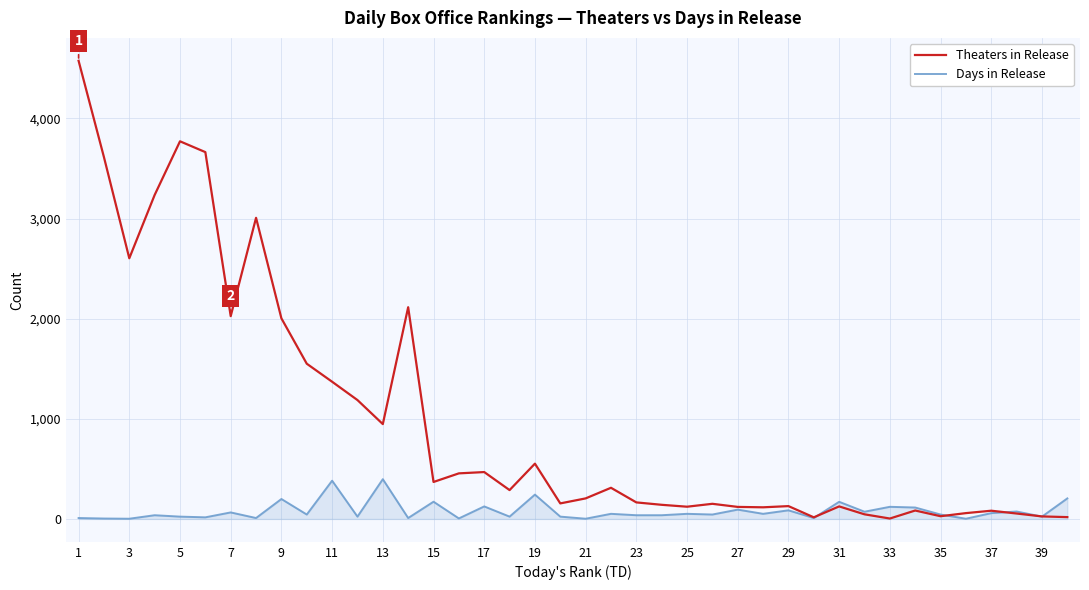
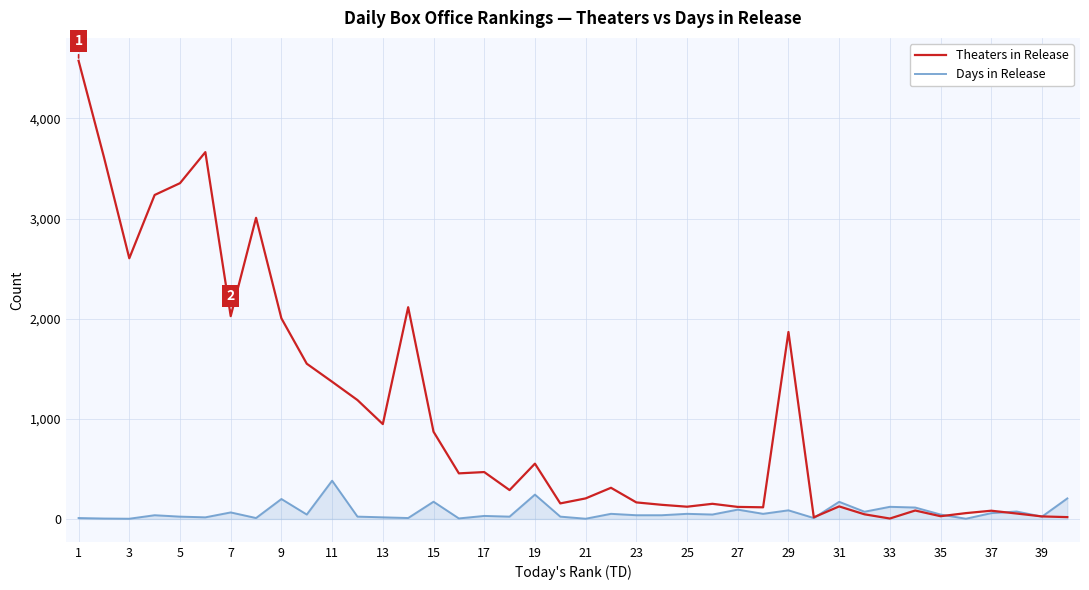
  {
    "Theaters in Release": {
      "3": "2,600",
-     "5": "3,770",
+     "5": "3,350",
      "9": "2,000",
      "11": "1,370",
      "13": "950",
-     "15": "370",
+     "15": "870",
      "17": "470",
      "19": "550",
      "21": "210",
      "23": "170",
      "25": "120",
      "27": "120",
-     "29": "130",
+     "29": "1,870",
      "31": "130",
      "33": "0"
    },
    "Days in Release": {
      "1": "10",
      "3": "0",
      "5": "20",
      "7": "70",
      "9": "200",
      "11": "380",
-     "13": "400",
+     "13": "20",
      "15": "170",
-     "17": "130",
+     "17": "30",
      "19": "240",
      "21": "0",
      "23": "40",
      "25": "50",
      "27": "90",
      "29": "90",
      "31": "170",
      "33": "120"
    }
  }
